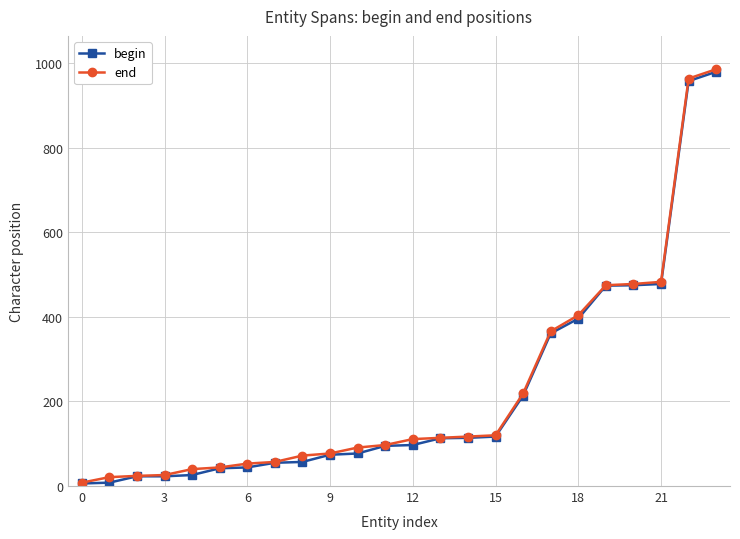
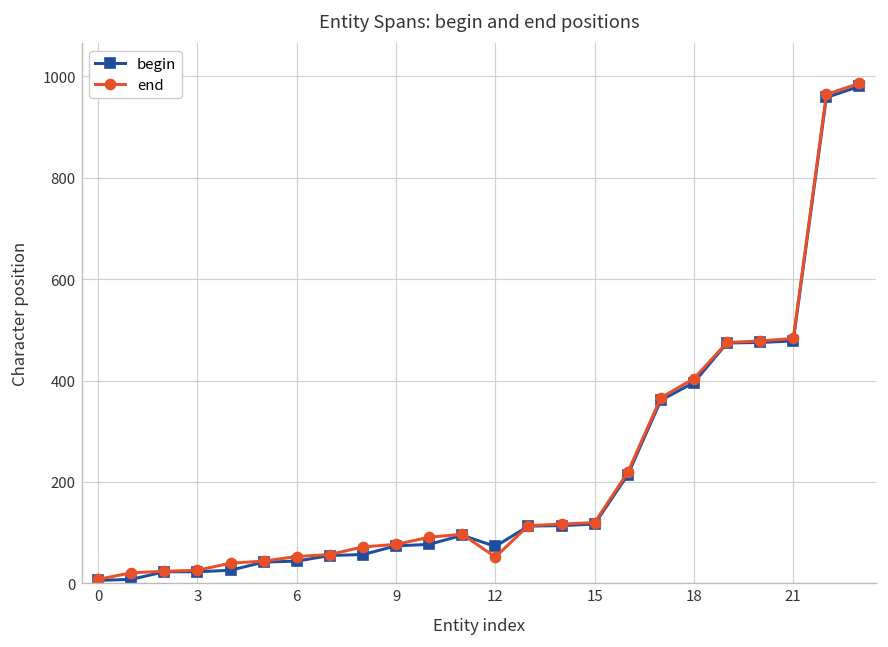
  {
    "begin": {
      "6": 40,
-     "12": 100,
+     "12": 70,
      "18": 400
    },
    "end": {
      "6": 50,
-     "12": 110,
+     "12": 50,
      "18": 400
    }
  }
